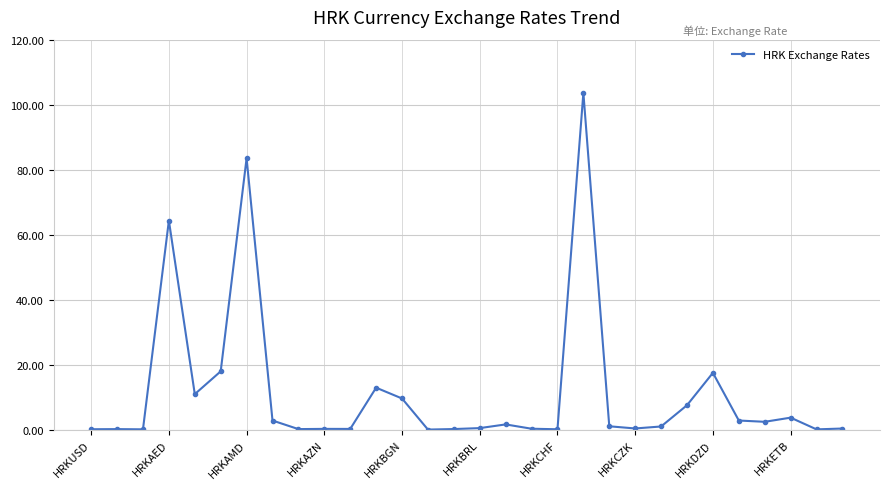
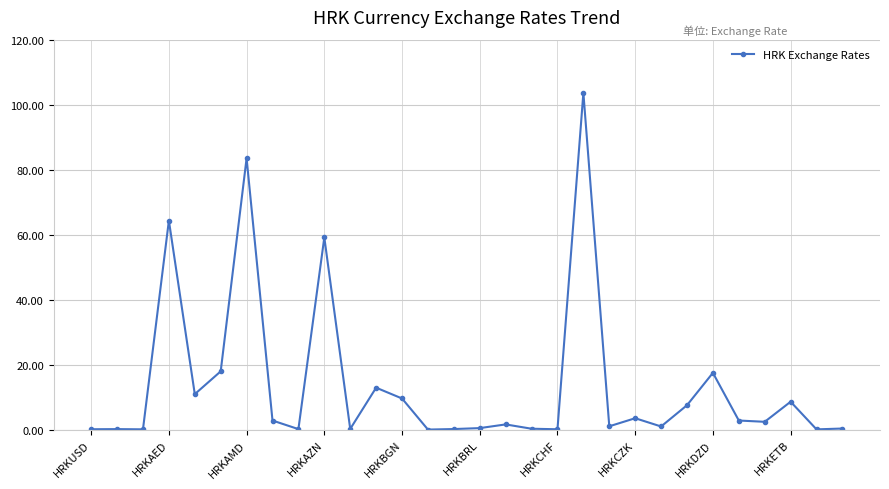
  {
    "HRKUSD": 0,
    "HRKAED": 64,
    "HRKAMD": 84,
-   "HRKAZN": 0,
+   "HRKAZN": 59,
    "HRKBGN": 10,
    "HRKBRL": 1,
    "HRKCHF": 0,
-   "HRKCZK": 0,
+   "HRKCZK": 4,
    "HRKDZD": 18,
-   "HRKETB": 4
+   "HRKETB": 9
  }
